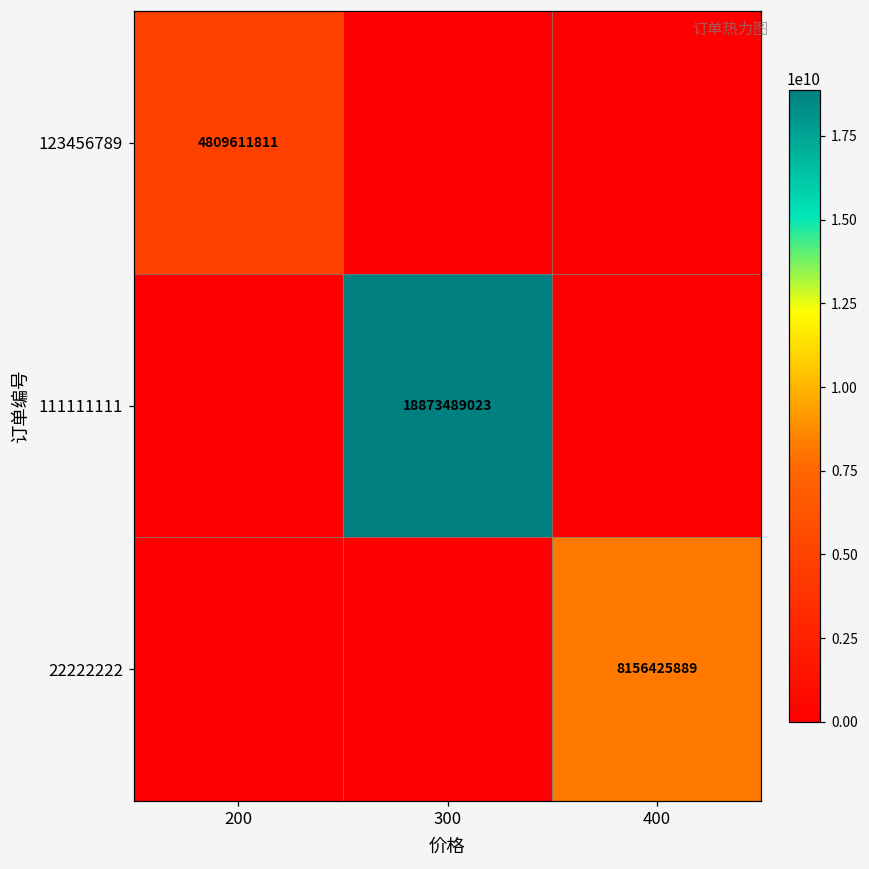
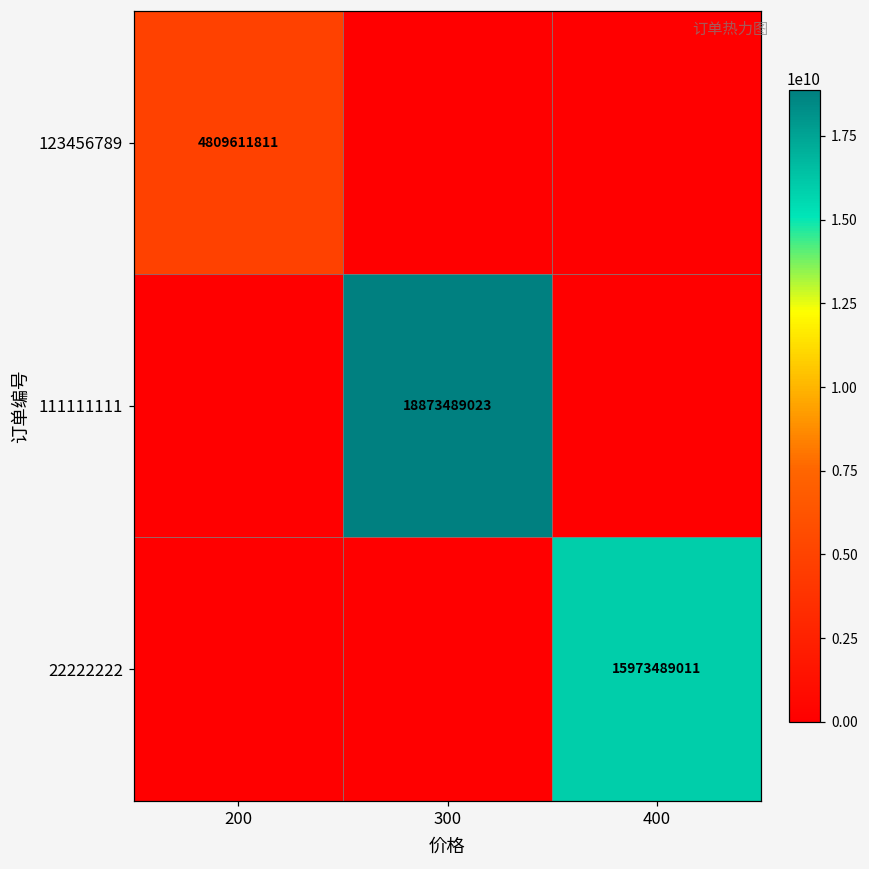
  {
    "123456789": {
      "200": 4809611811
    },
    "111111111": {
      "300": 18873489023
    },
    "22222222": {
-     "400": 8156425889
+     "400": 15973489011
    }
  }
